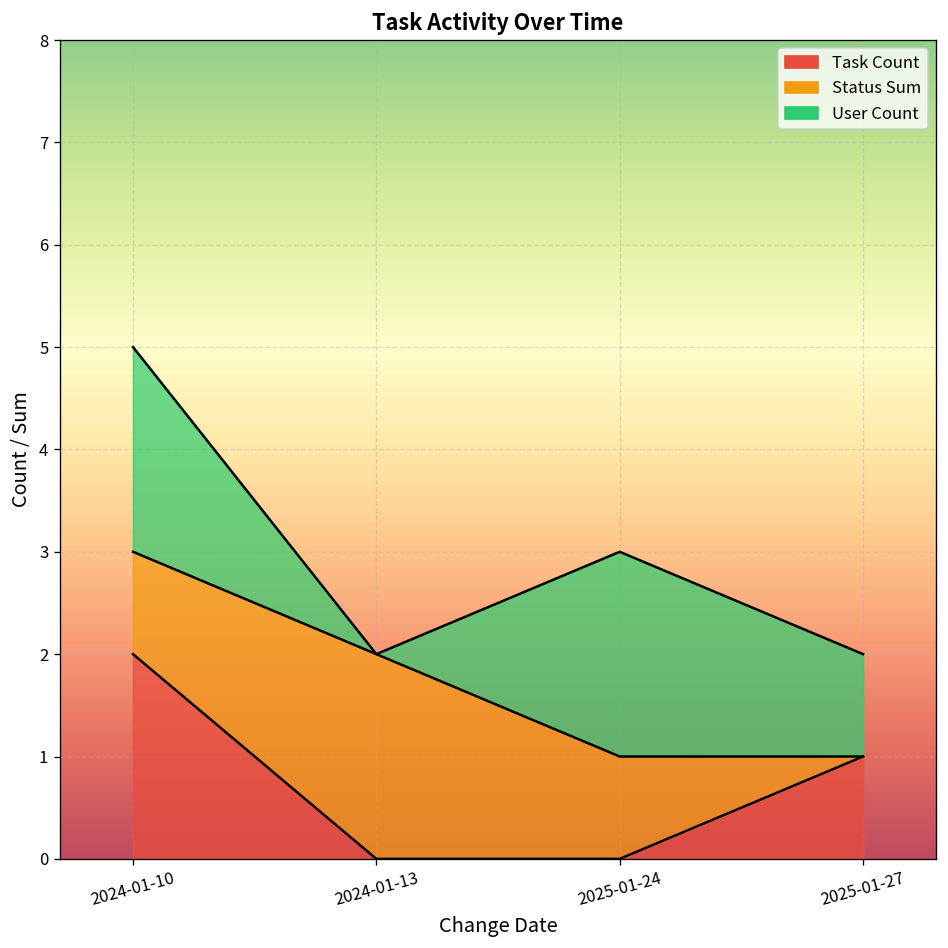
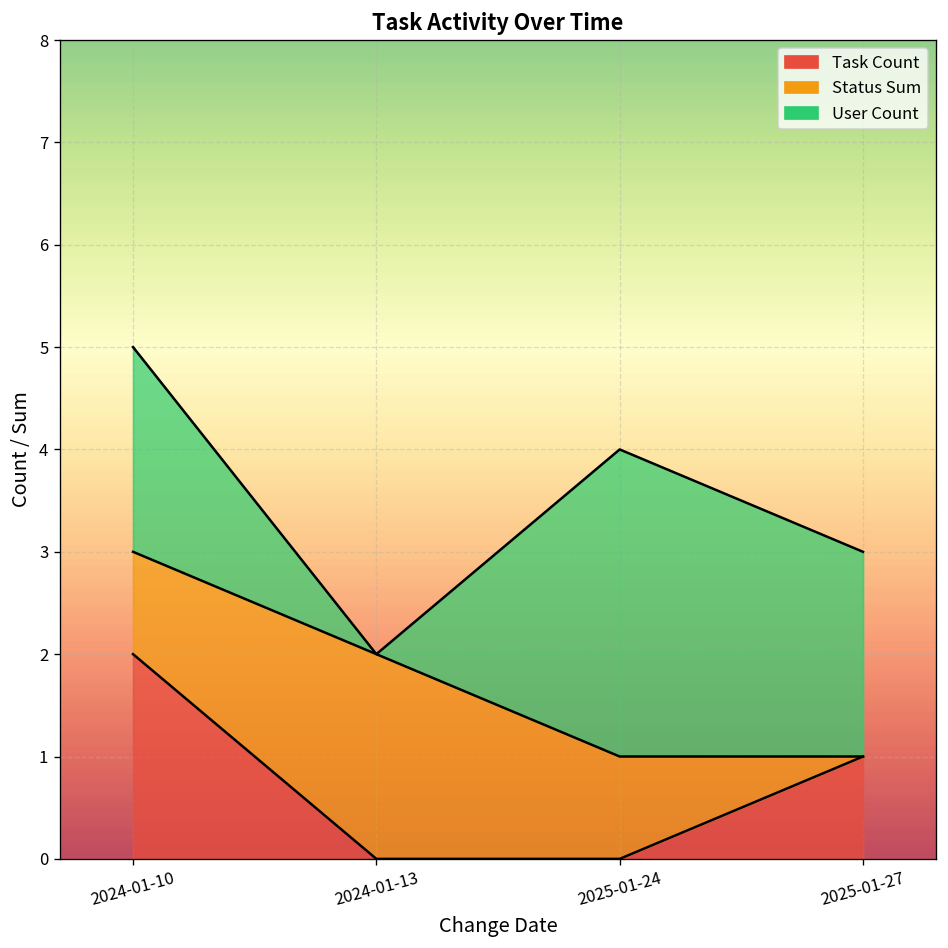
  {
    "Task Count": {
      "2024-01-10": 2,
      "2024-01-13": 0,
      "2025-01-24": 0
    },
    "Status Sum": {
      "2024-01-10": 3,
      "2025-01-24": 1
    },
    "User Count": {
      "2024-01-10": 2,
-     "2025-01-24": 2,
-     "2025-01-27": 1
+     "2025-01-24": 3,
+     "2025-01-27": 2
    }
  }
